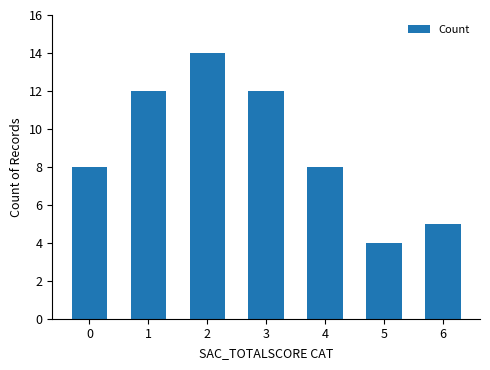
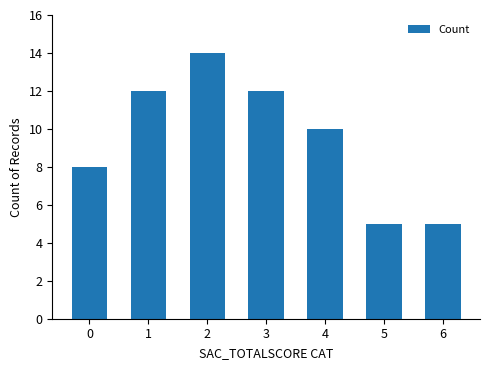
  {
    "0": 8,
    "1": 12,
    "2": 14,
    "3": 12,
-   "4": 8,
-   "5": 4,
+   "4": 10,
+   "5": 5,
    "6": 5
  }
